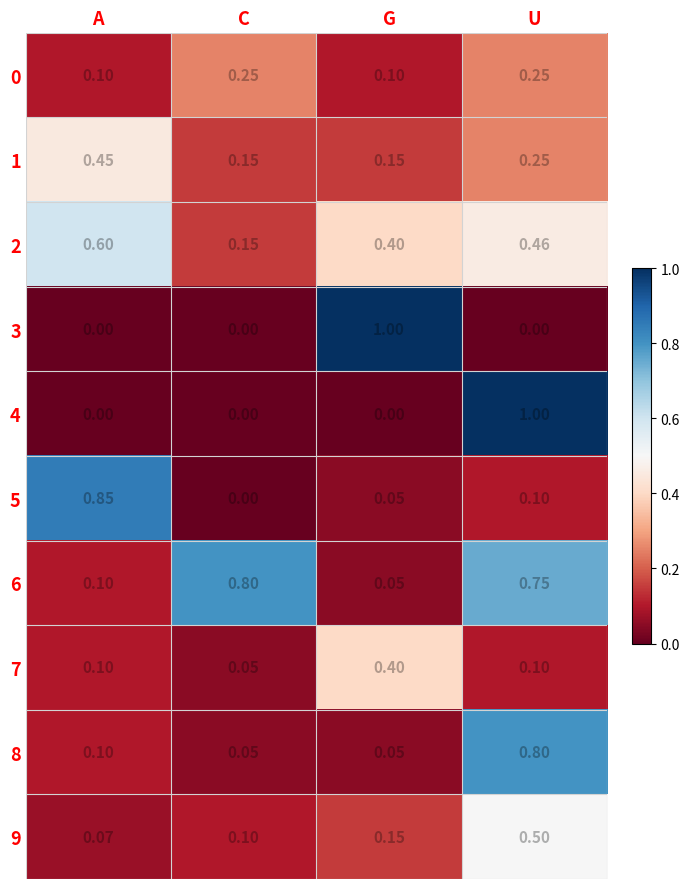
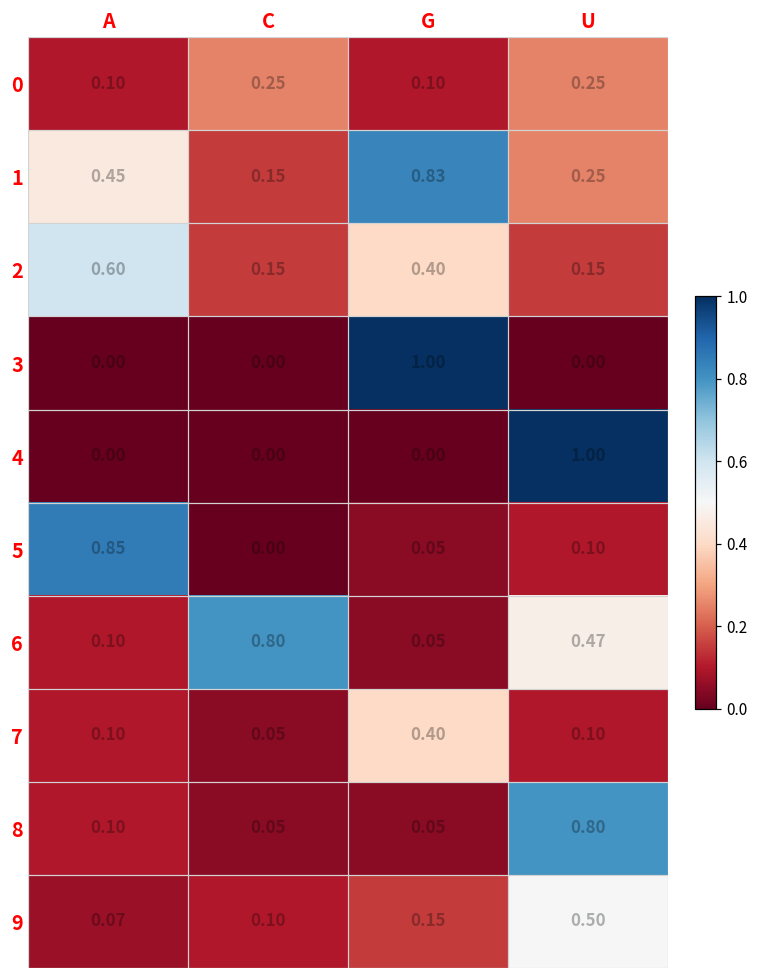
  {
    "0": {
      "A": 0.10,
      "C": 0.25,
      "G": 0.10,
      "U": 0.25
    },
    "1": {
      "A": 0.45,
      "C": 0.15,
-     "G": 0.15,
+     "G": 0.83,
      "U": 0.25
    },
    "2": {
      "A": 0.60,
      "C": 0.15,
      "G": 0.40,
-     "U": 0.46
+     "U": 0.15
    },
    "5": {
      "A": 0.85,
      "U": 0.10
    },
    "6": {
      "A": 0.10,
      "C": 0.80,
-     "U": 0.75
+     "U": 0.47
    },
    "7": {
      "A": 0.10,
      "G": 0.40,
      "U": 0.10
    },
    "8": {
      "A": 0.10,
      "U": 0.80
    },
    "9": {
      "C": 0.10,
      "G": 0.15,
      "U": 0.50
    }
  }
